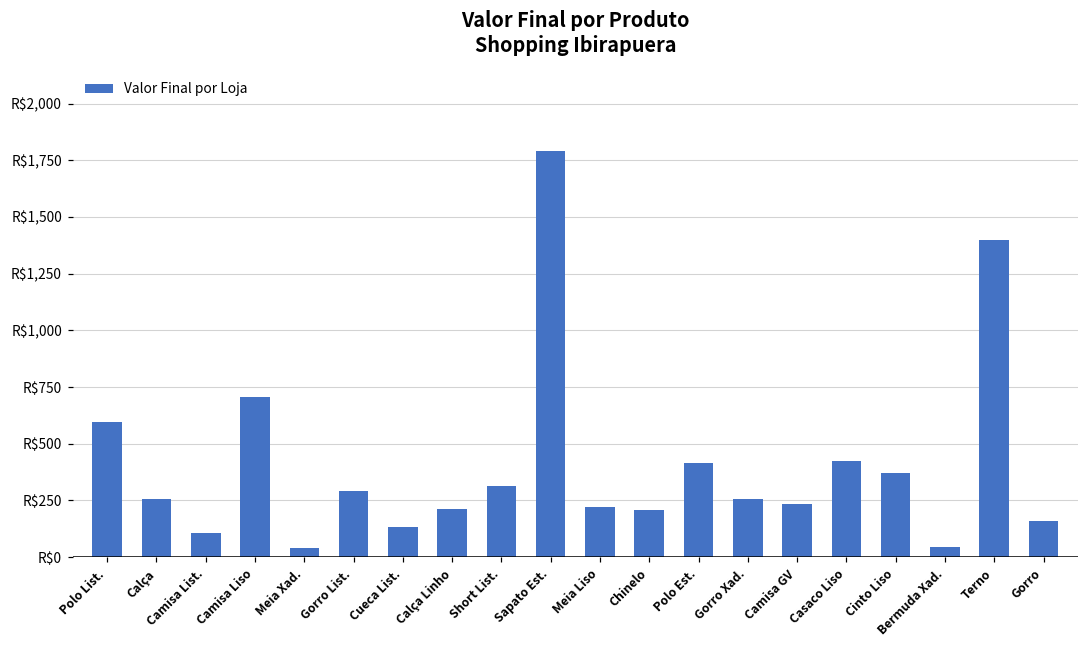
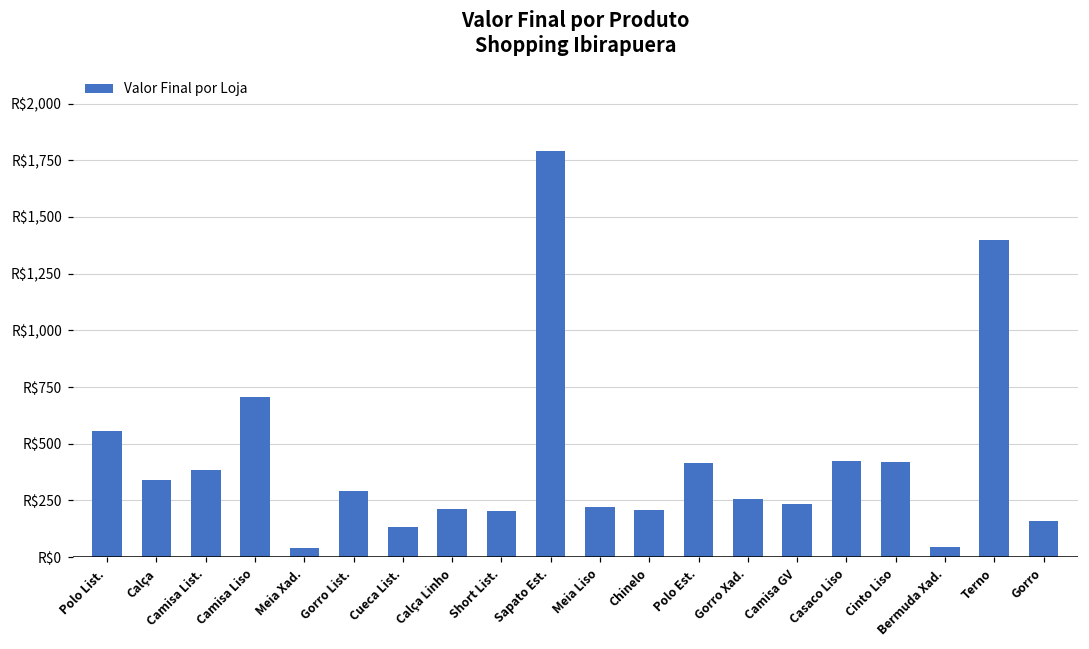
  {
-   "Polo List.": "R$600",
-   "Calça": "R$260",
-   "Camisa List.": "R$110",
+   "Polo List.": "R$550",
+   "Calça": "R$340",
+   "Camisa List.": "R$380",
    "Camisa Liso": "R$710",
    "Meia Xad.": "R$40",
    "Gorro List.": "R$290",
    "Cueca List.": "R$130",
    "Calça Linho": "R$210",
-   "Short List.": "R$320",
+   "Short List.": "R$200",
    "Sapato Est.": "R$1,790",
    "Meia Liso": "R$220",
    "Chinelo": "R$210",
    "Polo Est.": "R$410",
    "Gorro Xad.": "R$260",
    "Camisa GV": "R$230",
    "Casaco Liso": "R$430",
-   "Cinto Liso": "R$370",
+   "Cinto Liso": "R$420",
    "Bermuda Xad.": "R$50",
    "Terno": "R$1,400",
    "Gorro": "R$160"
  }
